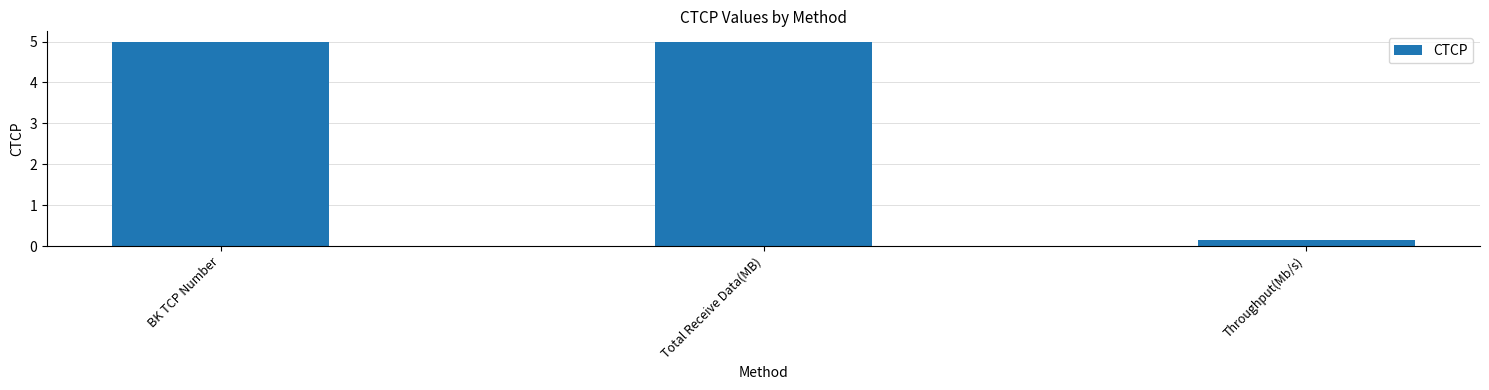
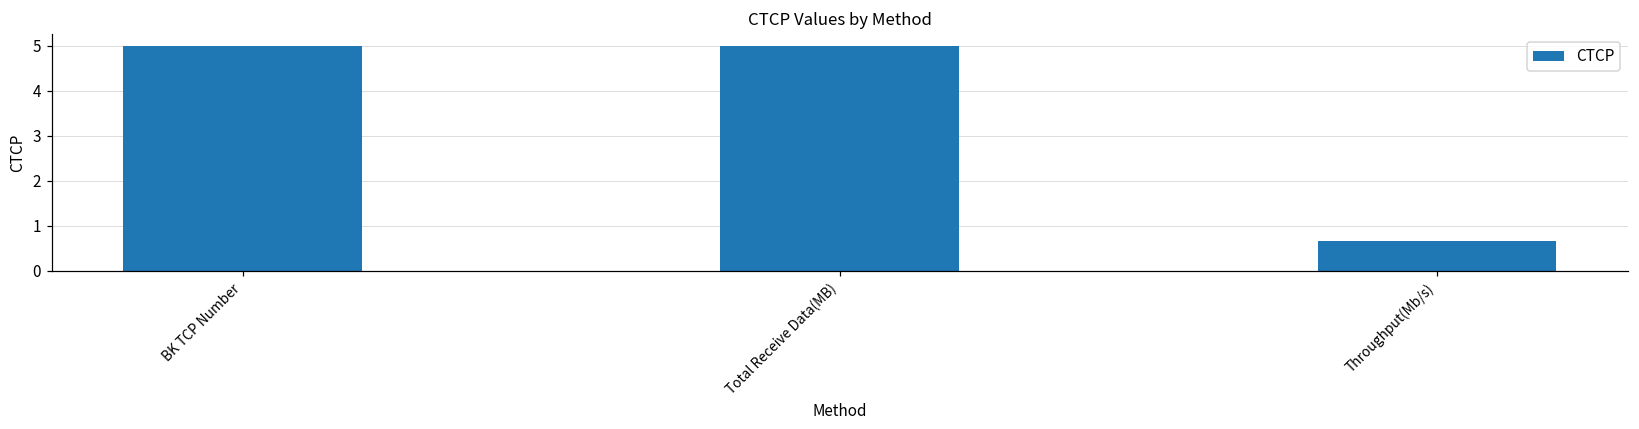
  {
    "BK TCP Number": 5.0,
    "Total Receive Data(MB)": 5.0,
-   "Throughput(Mb/s)": 0.2
+   "Throughput(Mb/s)": 0.7
  }
